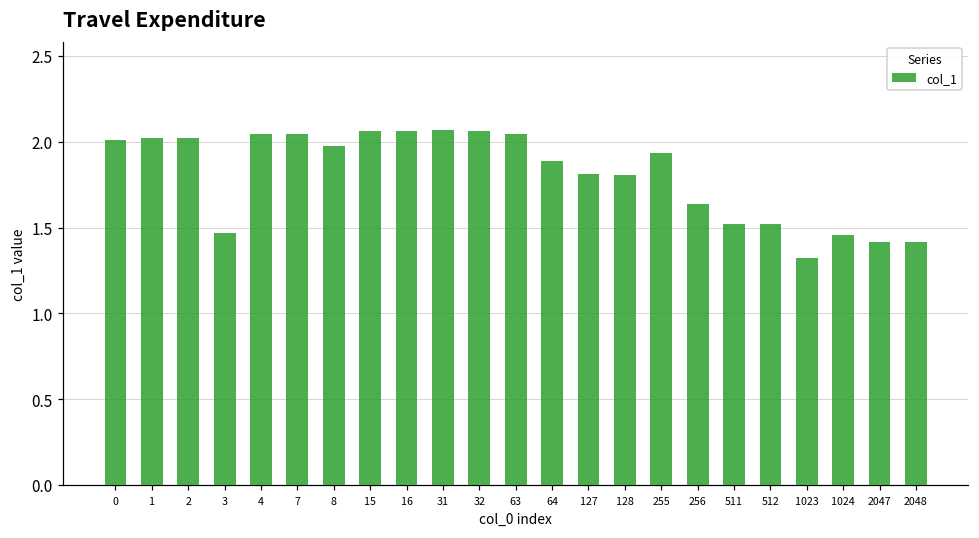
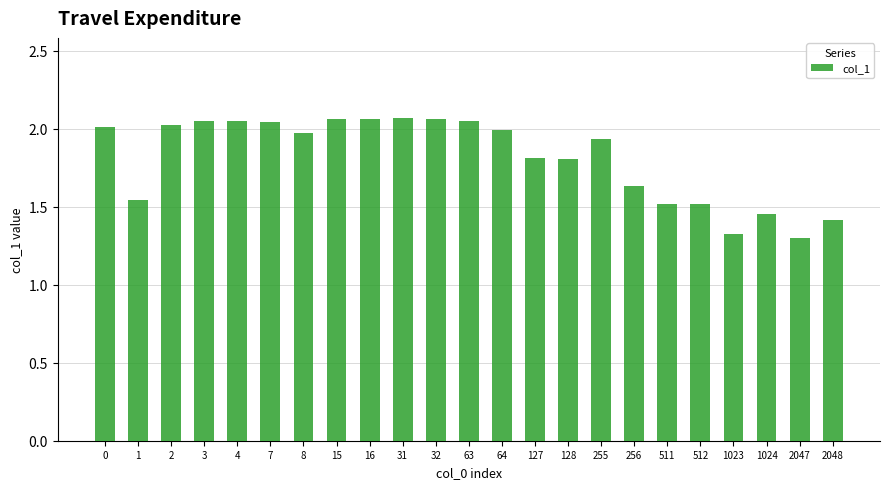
  {
    "0": 2.01,
-   "1": 2.02,
+   "1": 1.54,
    "2": 2.02,
-   "3": 1.47,
+   "3": 2.05,
    "4": 2.05,
    "7": 2.04,
    "8": 1.97,
    "15": 2.06,
    "16": 2.06,
    "31": 2.07,
    "32": 2.06,
    "63": 2.05,
-   "64": 1.89,
+   "64": 1.99,
    "127": 1.81,
    "128": 1.81,
    "255": 1.93,
    "256": 1.64,
    "511": 1.52,
    "512": 1.52,
    "1023": 1.32,
    "1024": 1.45,
-   "2047": 1.42,
+   "2047": 1.30,
    "2048": 1.42
  }
